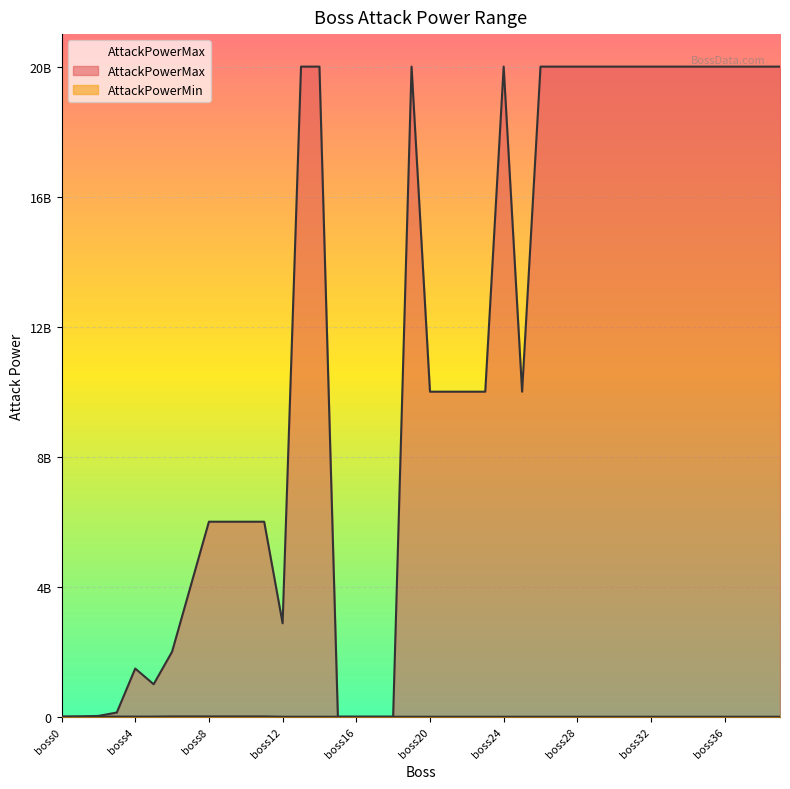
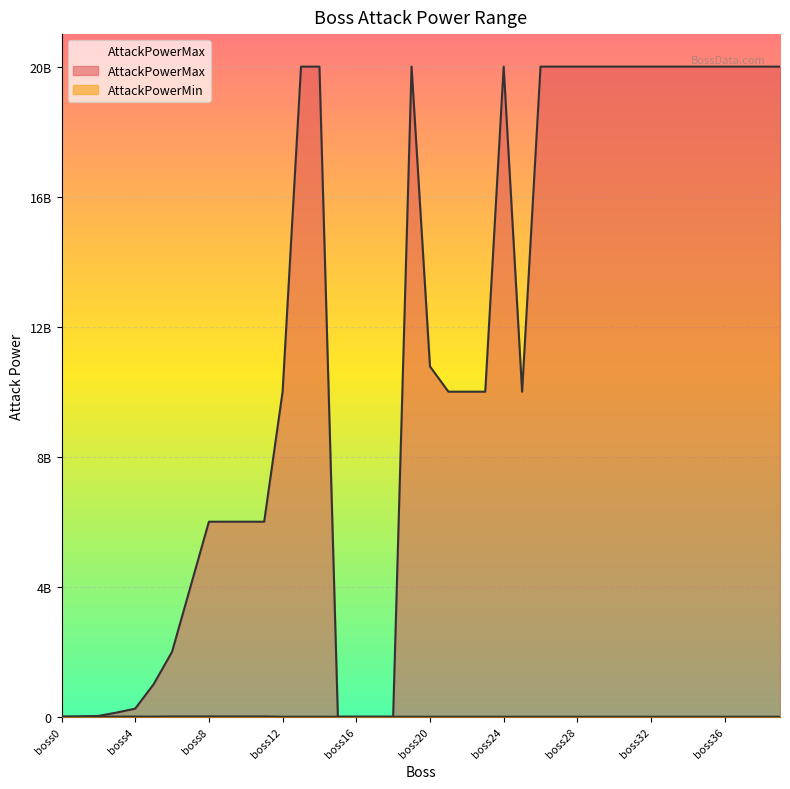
  {
    "AttackPowerMax": {
-     "boss4": 1500000000,
+     "boss4": 300000000,
      "boss8": 6000000000,
-     "boss12": 2900000000,
-     "boss20": 10000000000,
+     "boss12": 10000000000,
+     "boss20": 10800000000,
      "boss24": 20000000000,
      "boss28": 20000000000,
      "boss32": 20000000000,
      "boss36": 20000000000
    },
    "AttackPowerMin": {
      "boss4": 0,
      "boss8": 0,
      "boss12": 0,
      "boss20": 0,
      "boss24": 0,
      "boss28": 0,
      "boss32": 0,
      "boss36": 0
    }
  }
